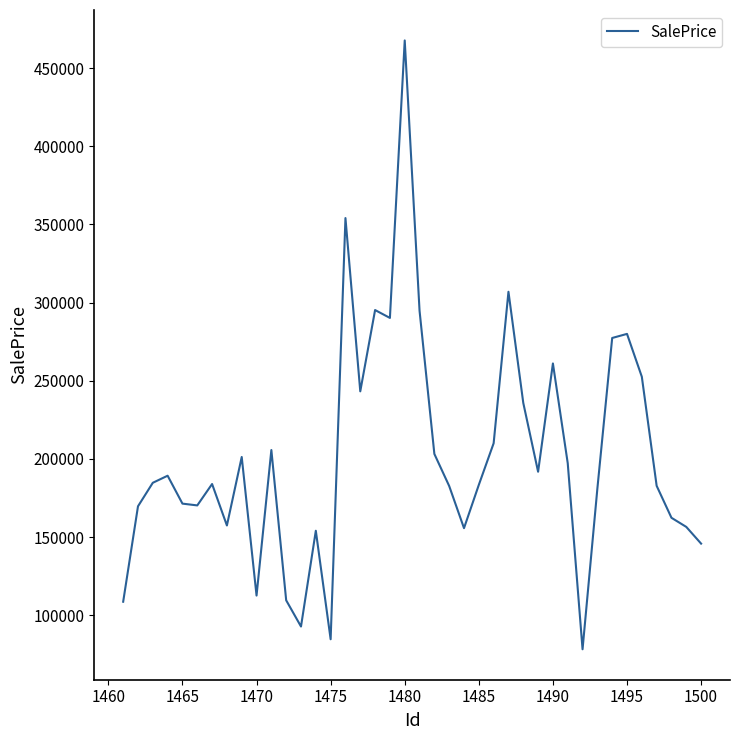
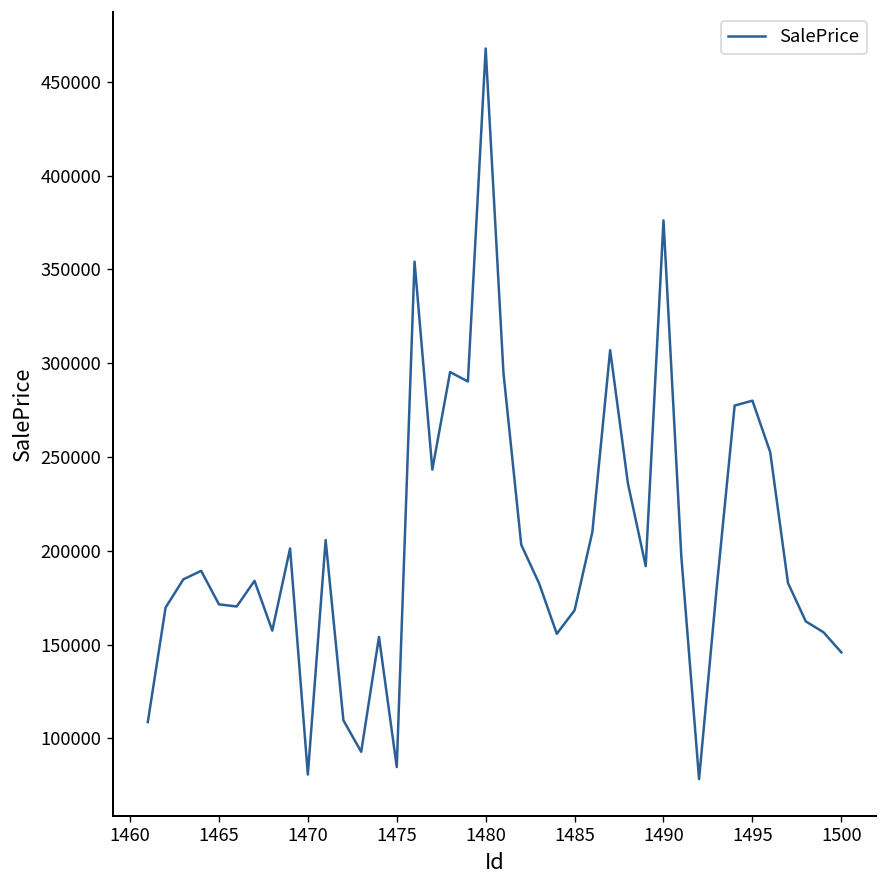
  {
    "1465": 171000,
-   "1470": 113000,
+   "1470": 81000,
    "1475": 85000,
    "1480": 468000,
-   "1485": 183000,
-   "1490": 261000,
+   "1485": 168000,
+   "1490": 376000,
    "1495": 280000,
    "1500": 146000
  }
